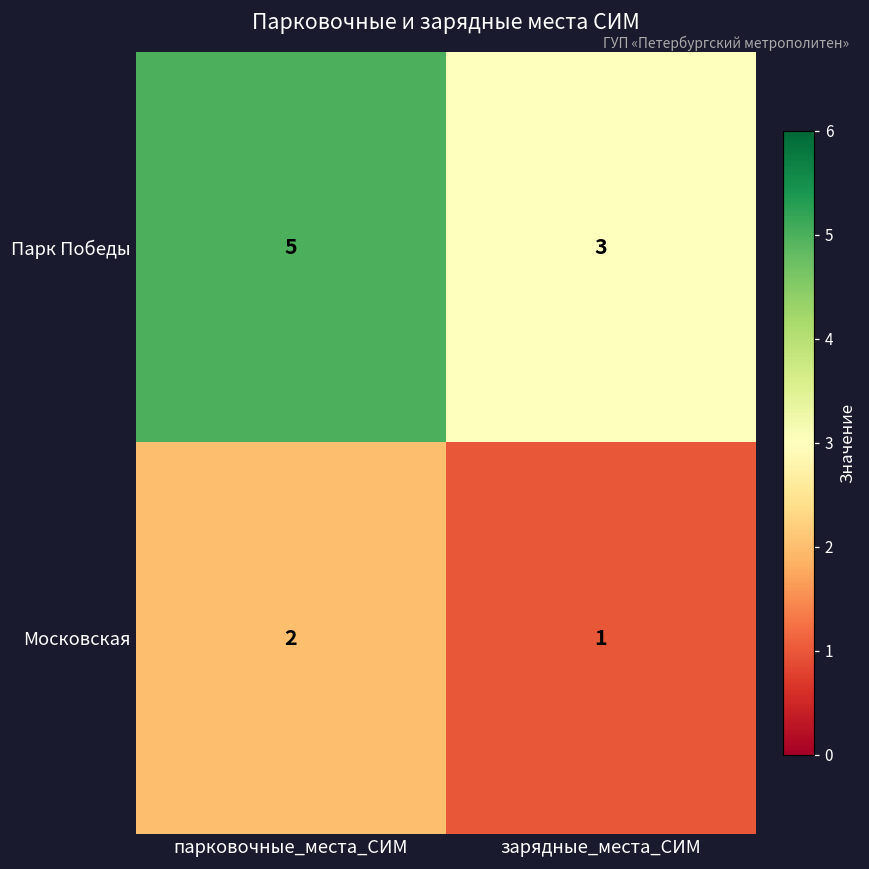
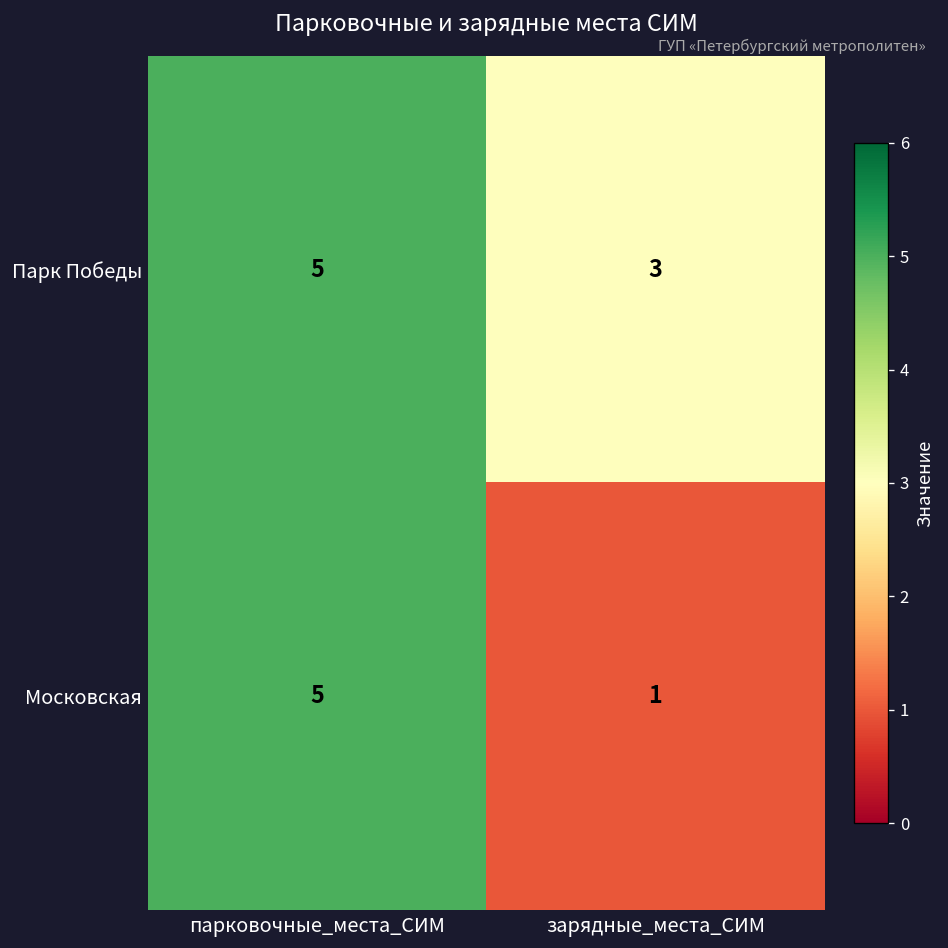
  {
    "Парк Победы": {
      "парковочные_места_СИМ": 5,
      "зарядные_места_СИМ": 3
    },
    "Московская": {
-     "парковочные_места_СИМ": 2,
+     "парковочные_места_СИМ": 5,
      "зарядные_места_СИМ": 1
    }
  }
